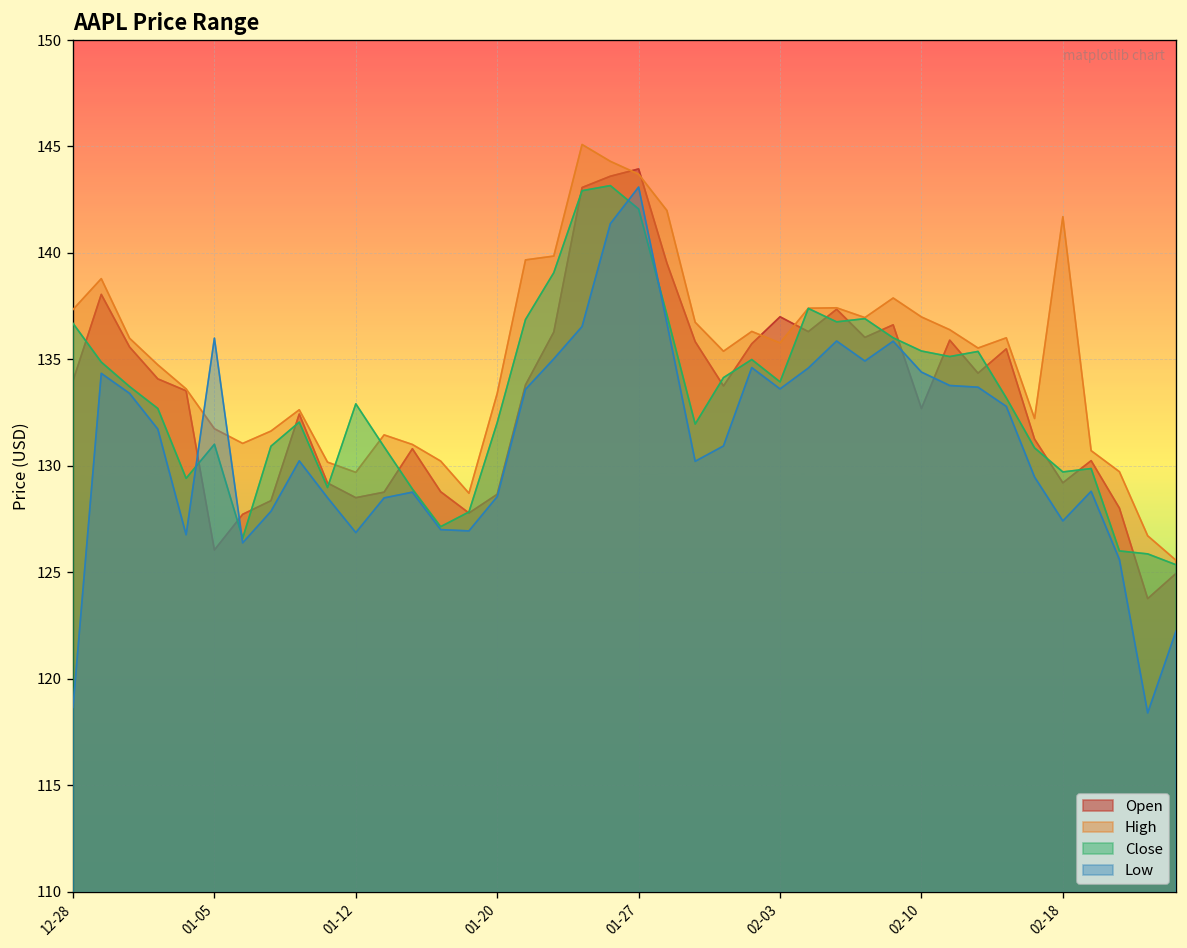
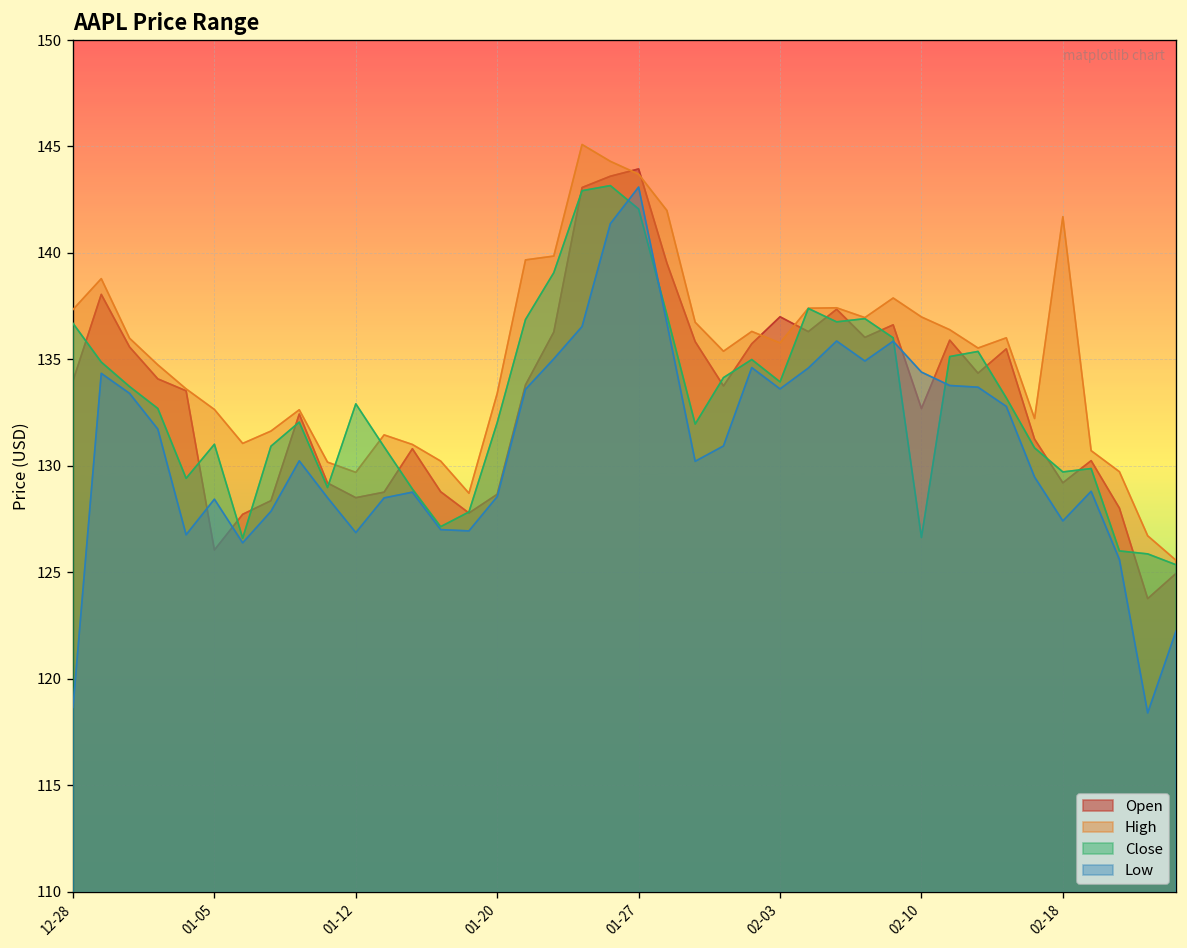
  {
    "Open": {
      "12-28": 134.0,
      "01-05": 126.0,
      "01-12": 128.5,
      "01-27": 143.9,
      "02-03": 137.0,
      "02-10": 132.7,
      "02-18": 129.2
    },
    "High": {
      "12-28": 137.3,
-     "01-05": 131.7,
+     "01-05": 132.6,
      "01-12": 129.7,
      "01-20": 133.4,
      "01-27": 143.7,
      "02-03": 135.8,
      "02-10": 137.0,
      "02-18": 141.7
    },
    "Close": {
      "12-28": 136.7,
      "01-05": 131.0,
      "01-12": 132.9,
      "01-20": 132.0,
      "01-27": 142.1,
      "02-03": 133.9,
-     "02-10": 135.4,
+     "02-10": 126.6,
      "02-18": 129.7
    },
    "Low": {
      "12-28": 118.6,
-     "01-05": 136.0,
+     "01-05": 128.4,
      "01-12": 126.9,
      "01-27": 143.1,
      "02-03": 133.6,
      "02-10": 134.4,
      "02-18": 127.4
    }
  }
